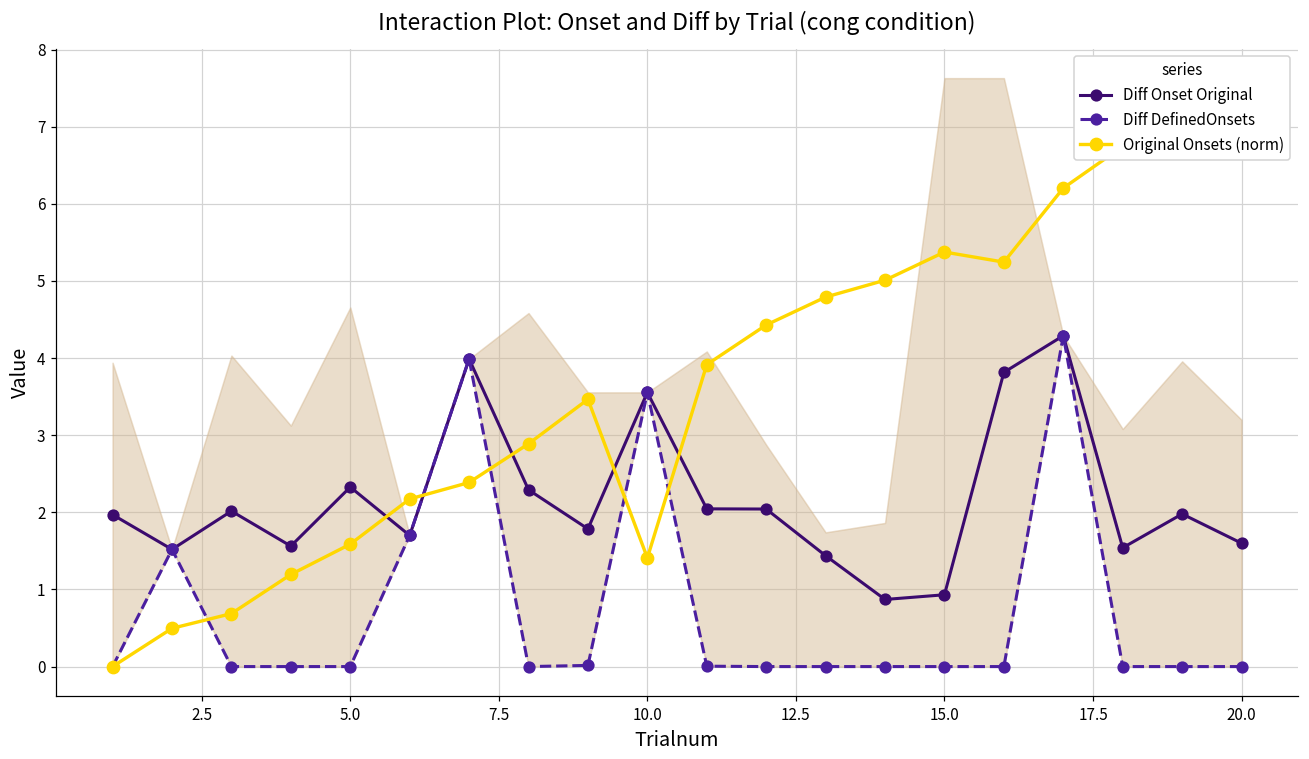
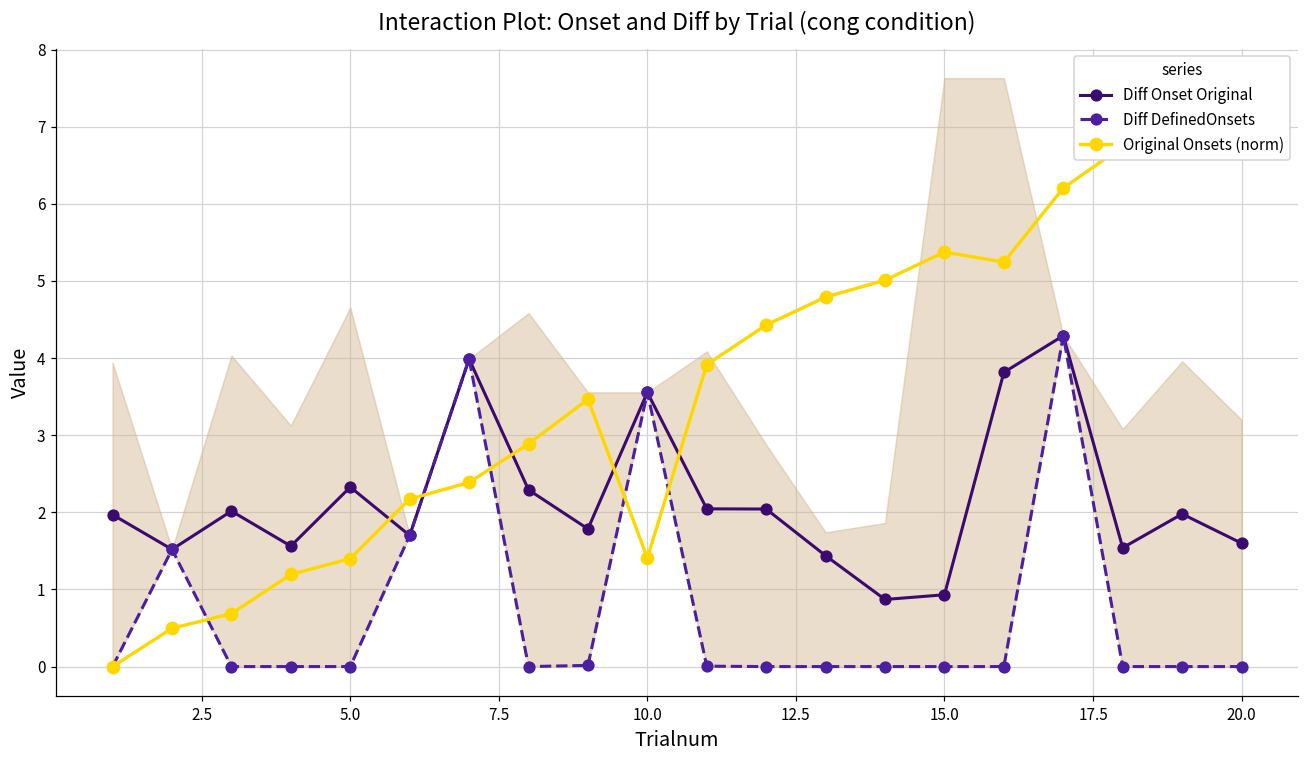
  {
    "Original Onsets (norm)": {
-     "5.0": 1.6,
+     "5.0": 1.4,
      "10.0": 1.4,
      "15.0": 5.4
    }
  }
